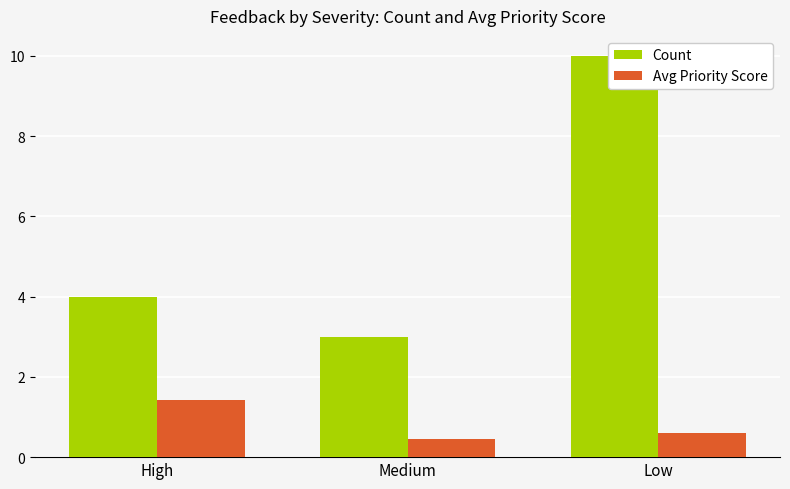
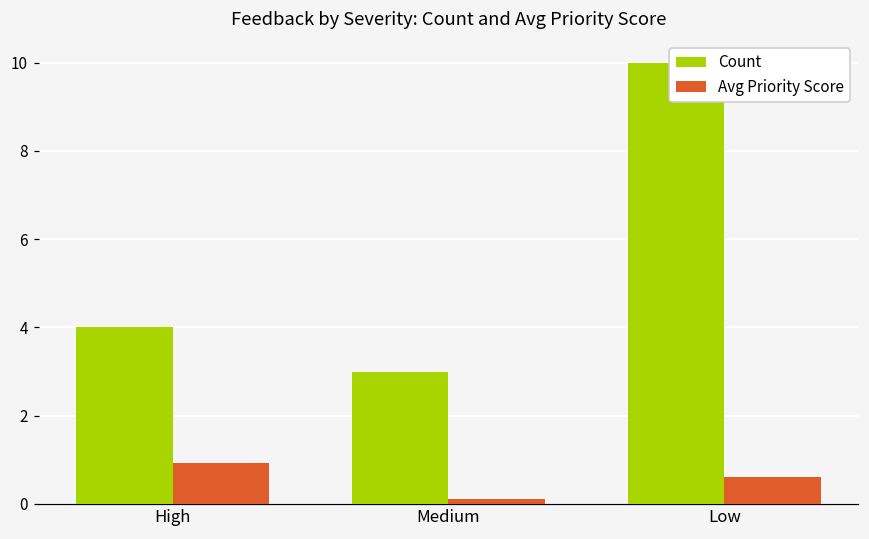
  {
    "Count": {
      "High": 4.0,
      "Medium": 3.0
    },
    "Avg Priority Score": {
-     "High": 1.4,
-     "Medium": 0.5,
+     "High": 0.9,
+     "Medium": 0.1,
      "Low": 0.6
    }
  }
